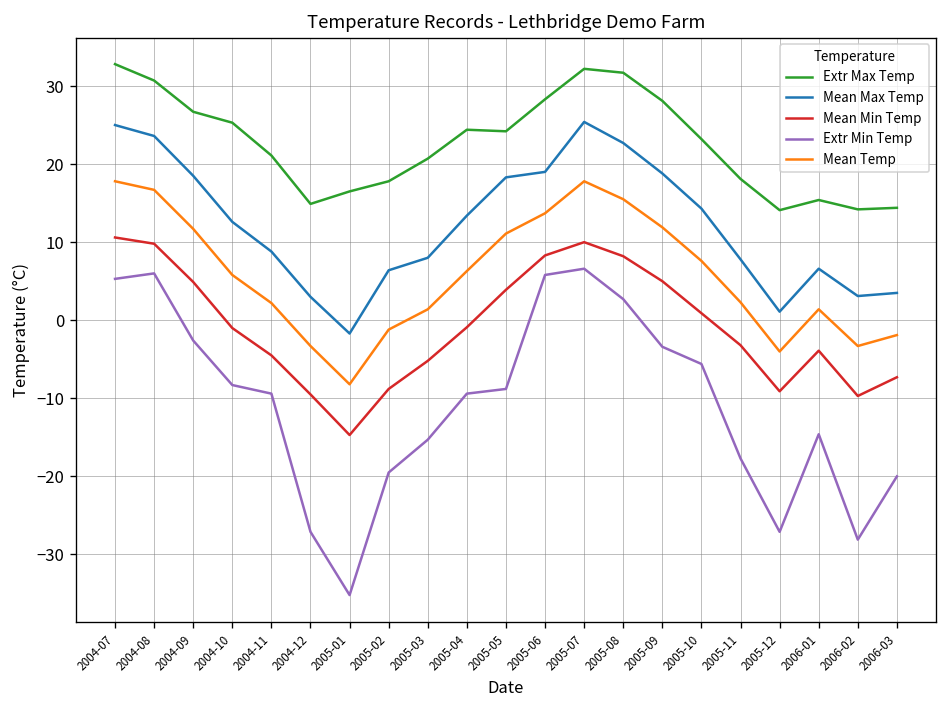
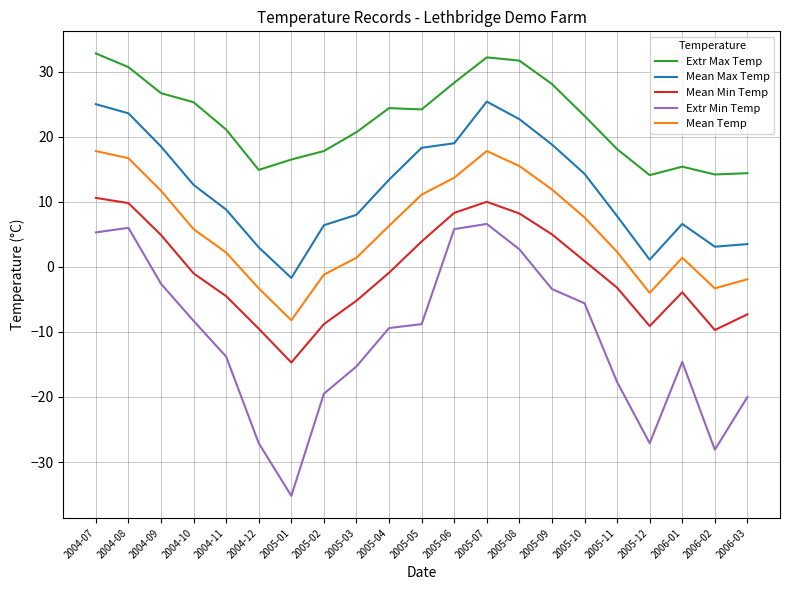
  {
    "Extr Max Temp": {
      "2004-07": 33,
      "2004-08": 31,
      "2004-09": 27,
      "2004-10": 25,
      "2004-11": 21,
      "2004-12": 15,
      "2005-01": 17,
      "2005-02": 18,
      "2005-03": 21,
      "2005-04": 24,
      "2005-05": 24,
      "2005-06": 28,
      "2005-07": 32,
      "2005-08": 32,
      "2005-09": 28,
      "2005-10": 23,
      "2005-11": 18,
      "2005-12": 14,
      "2006-01": 15,
      "2006-02": 14,
      "2006-03": 14
    },
    "Mean Max Temp": {
      "2004-07": 25,
      "2004-08": 24,
      "2004-09": 19,
      "2004-10": 13,
      "2004-11": 9,
      "2004-12": 3,
      "2005-01": -2,
      "2005-02": 6,
      "2005-03": 8,
      "2005-04": 13,
      "2005-05": 18,
      "2005-06": 19,
      "2005-07": 25,
      "2005-08": 23,
      "2005-09": 19,
      "2005-10": 14,
      "2005-11": 8,
      "2005-12": 1,
      "2006-01": 7,
      "2006-02": 3,
      "2006-03": 4
    },
    "Mean Min Temp": {
      "2004-07": 11,
      "2004-08": 10,
      "2004-09": 5,
      "2004-10": -1,
      "2004-11": -5,
      "2004-12": -10,
      "2005-01": -15,
      "2005-02": -9,
      "2005-03": -5,
      "2005-04": -1,
      "2005-05": 4,
      "2005-06": 8,
      "2005-07": 10,
      "2005-08": 8,
      "2005-09": 5,
      "2005-10": 1,
      "2005-11": -3,
      "2005-12": -9,
      "2006-01": -4,
      "2006-02": -10,
      "2006-03": -7
    },
    "Extr Min Temp": {
      "2004-07": 5,
      "2004-08": 6,
      "2004-09": -3,
      "2004-10": -8,
-     "2004-11": -9,
+     "2004-11": -14,
      "2004-12": -27,
      "2005-01": -35,
      "2005-02": -20,
      "2005-03": -15,
      "2005-04": -9,
      "2005-05": -9,
      "2005-06": 6,
      "2005-07": 7,
      "2005-08": 3,
      "2005-09": -3,
      "2005-10": -6,
      "2005-11": -18,
      "2005-12": -27,
      "2006-01": -15,
      "2006-02": -28,
      "2006-03": -20
    },
    "Mean Temp": {
      "2004-07": 18,
      "2004-08": 17,
      "2004-09": 12,
      "2004-10": 6,
      "2004-11": 2,
      "2004-12": -3,
      "2005-01": -8,
      "2005-02": -1,
      "2005-03": 1,
      "2005-04": 6,
      "2005-05": 11,
      "2005-06": 14,
      "2005-07": 18,
      "2005-08": 16,
      "2005-09": 12,
      "2005-10": 8,
      "2005-11": 2,
      "2005-12": -4,
      "2006-01": 1,
      "2006-02": -3,
      "2006-03": -2
    }
  }
